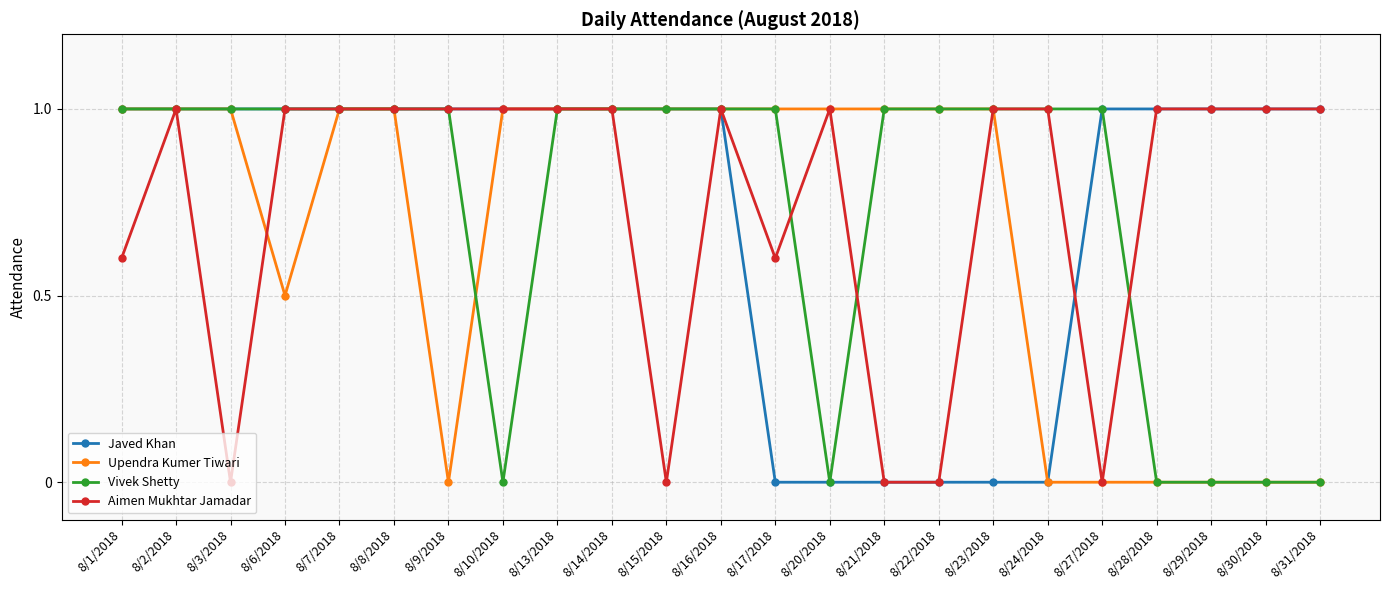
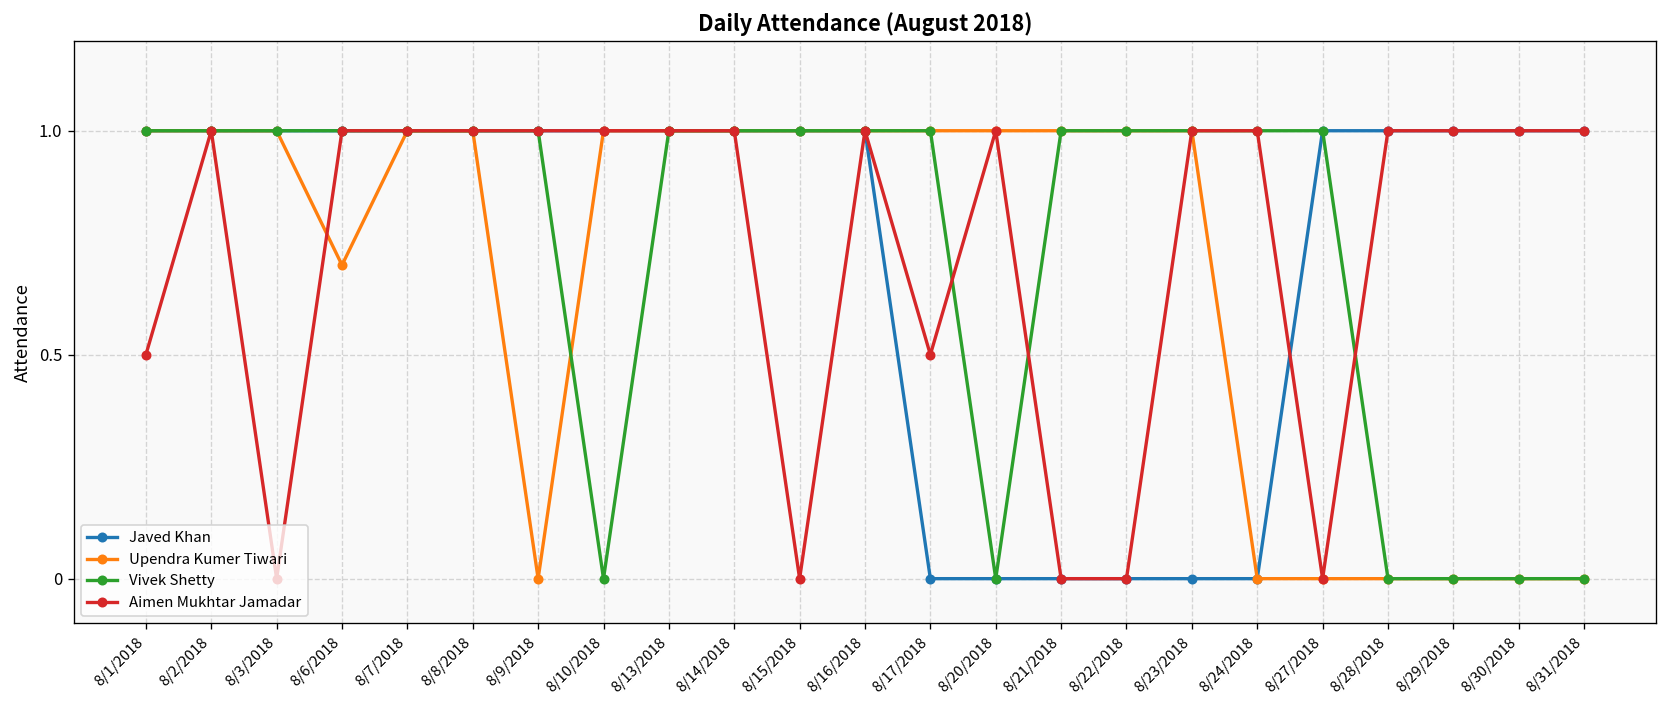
  {
    "Javed Khan": {
      "8/17/2018": 0.0,
      "8/23/2018": 0.0
    },
    "Upendra Kumer Tiwari": {
-     "8/6/2018": 0.5,
+     "8/6/2018": 0.7,
      "8/9/2018": 0.0
    },
    "Vivek Shetty": {
      "8/10/2018": 0.0
    },
    "Aimen Mukhtar Jamadar": {
-     "8/1/2018": 0.6,
+     "8/1/2018": 0.5,
      "8/15/2018": 0.0,
-     "8/17/2018": 0.6
+     "8/17/2018": 0.5
    }
  }
